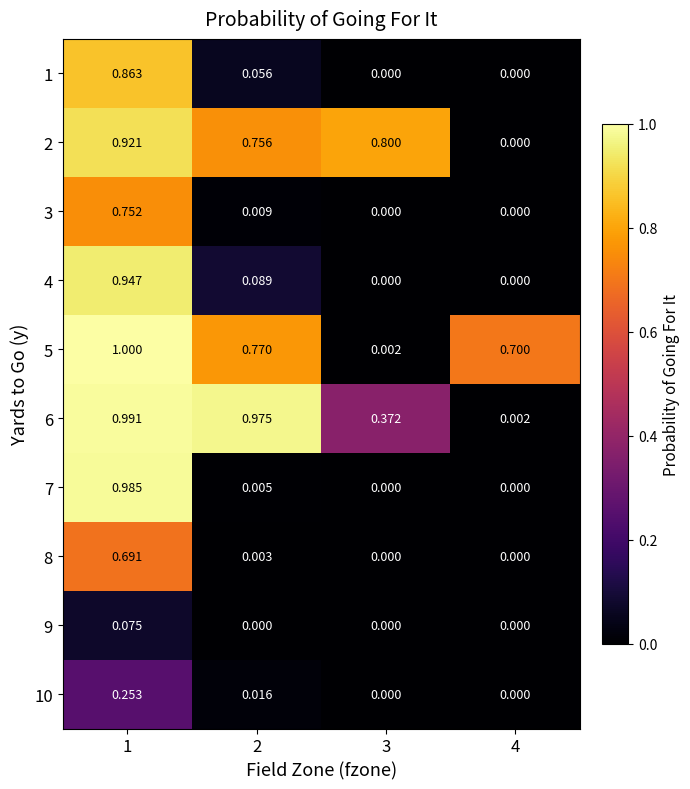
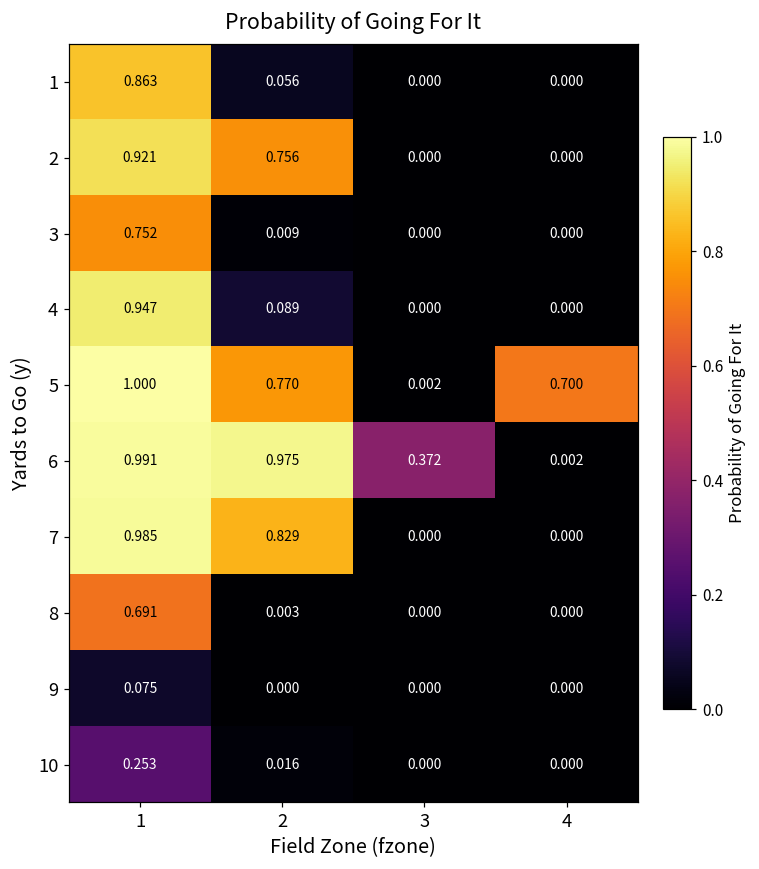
  {
    "1": {
      "1": 0.863,
      "2": 0.056,
      "3": 0.000,
      "4": 0.000
    },
    "2": {
      "1": 0.921,
      "2": 0.756,
-     "3": 0.800,
+     "3": 0.000,
      "4": 0.000
    },
    "3": {
      "1": 0.752,
      "2": 0.009,
      "3": 0.000,
      "4": 0.000
    },
    "4": {
      "1": 0.947,
      "2": 0.089,
      "3": 0.000,
      "4": 0.000
    },
    "5": {
      "1": 1.000,
      "2": 0.770,
      "3": 0.002,
      "4": 0.700
    },
    "6": {
      "1": 0.991,
      "2": 0.975,
      "3": 0.372,
      "4": 0.002
    },
    "7": {
      "1": 0.985,
-     "2": 0.005,
+     "2": 0.829,
      "3": 0.000,
      "4": 0.000
    },
    "8": {
      "1": 0.691,
      "2": 0.003,
      "3": 0.000,
      "4": 0.000
    },
    "9": {
      "1": 0.075,
      "2": 0.000,
      "3": 0.000,
      "4": 0.000
    },
    "10": {
      "1": 0.253,
      "2": 0.016,
      "3": 0.000,
      "4": 0.000
    }
  }
